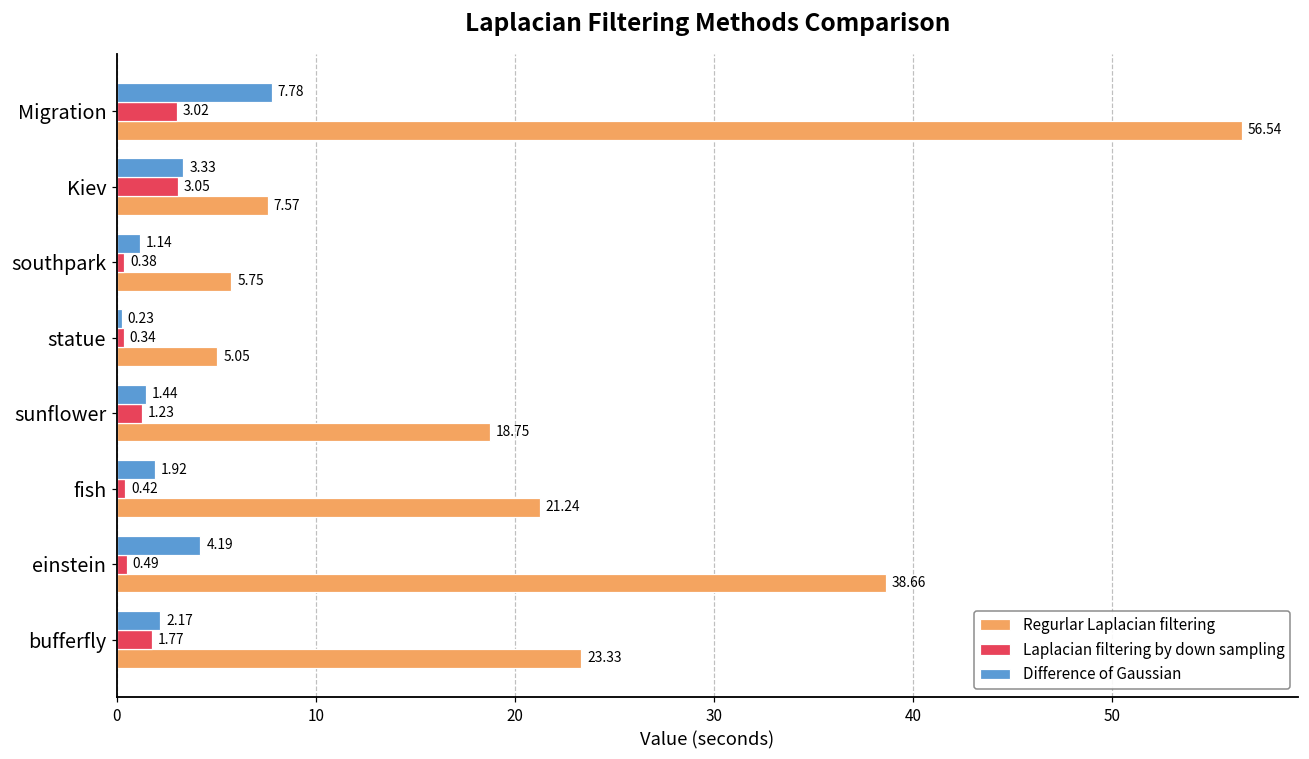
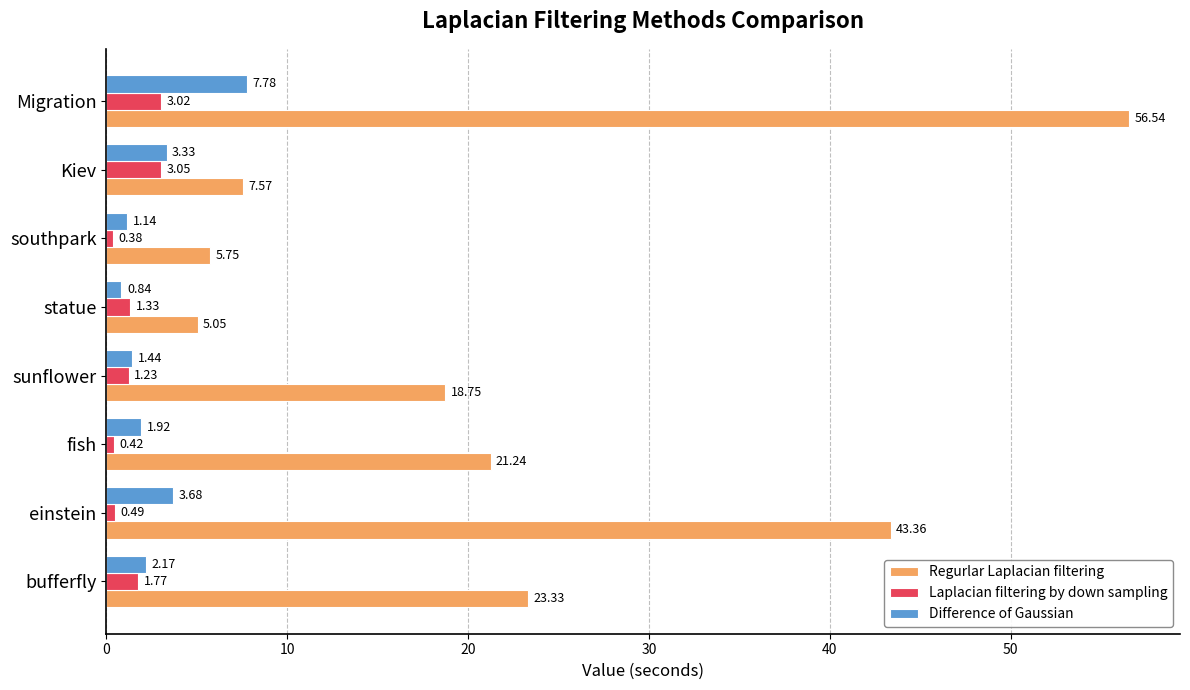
  {
    "Regurlar Laplacian filtering": {
      "Migration": 56.54,
      "Kiev": 7.57,
      "southpark": 5.75,
      "statue": 5.05,
      "sunflower": 18.75,
      "fish": 21.24,
-     "einstein": 38.66,
+     "einstein": 43.36,
      "bufferfly": 23.33
    },
    "Laplacian filtering by down sampling": {
      "Migration": 3.02,
      "Kiev": 3.05,
      "southpark": 0.38,
-     "statue": 0.34,
+     "statue": 1.33,
      "sunflower": 1.23,
      "fish": 0.42,
      "einstein": 0.49,
      "bufferfly": 1.77
    },
    "Difference of Gaussian": {
      "Migration": 7.78,
      "Kiev": 3.33,
      "southpark": 1.14,
-     "statue": 0.23,
+     "statue": 0.84,
      "sunflower": 1.44,
      "fish": 1.92,
-     "einstein": 4.19,
+     "einstein": 3.68,
      "bufferfly": 2.17
    }
  }
